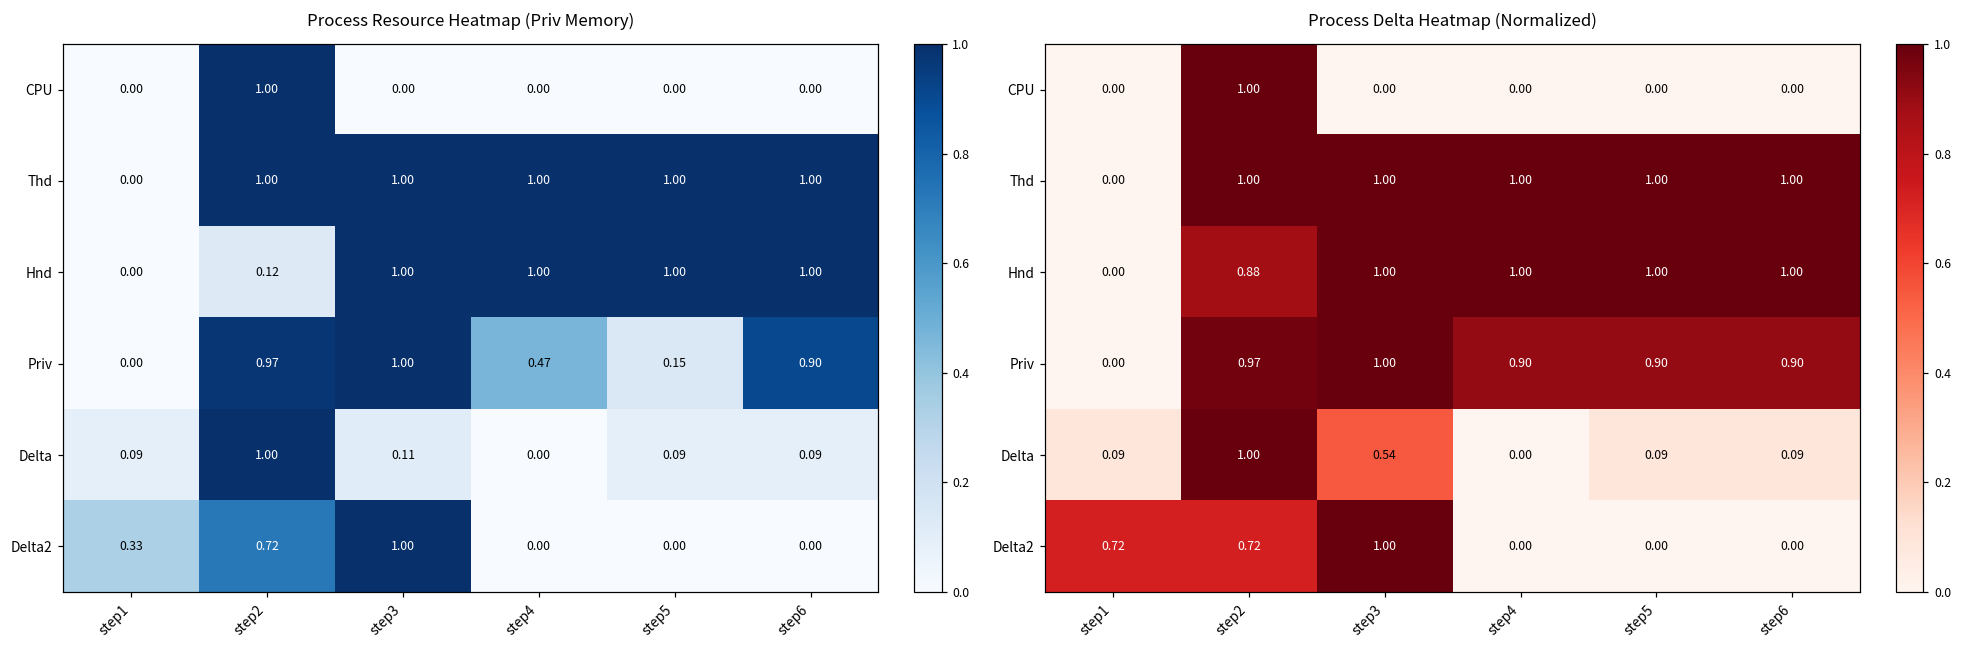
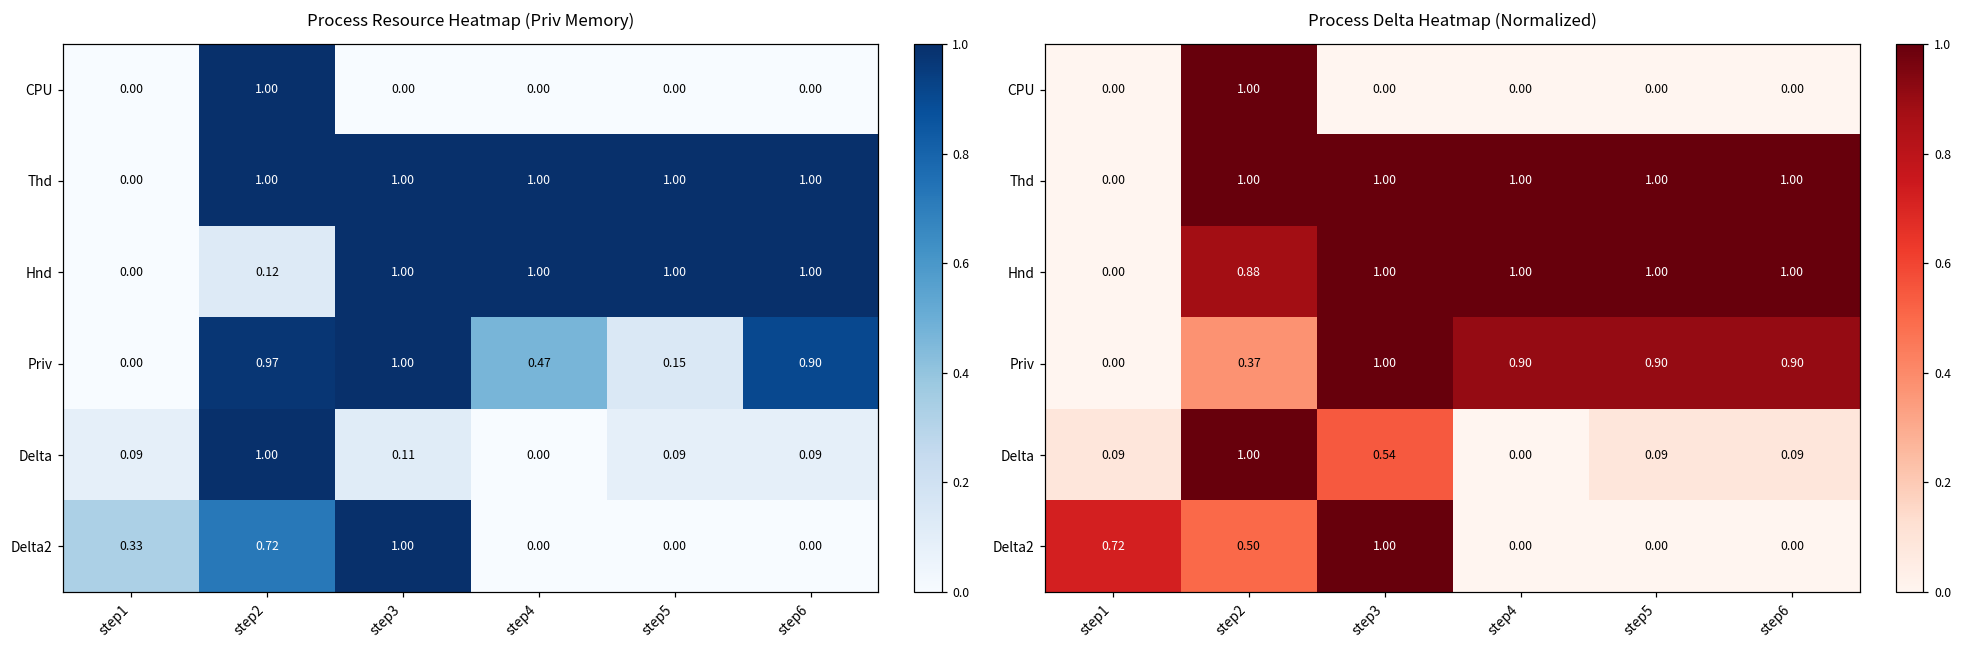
  {
    "Process Resource Heatmap (Priv Memory)": {
      "CPU": {
        "step1": 0.00,
        "step2": 1.00,
        "step3": 0.00,
        "step4": 0.00,
        "step5": 0.00,
        "step6": 0.00
      },
      "Thd": {
        "step1": 0.00,
        "step2": 1.00,
        "step3": 1.00,
        "step4": 1.00,
        "step5": 1.00,
        "step6": 1.00
      },
      "Hnd": {
        "step1": 0.00,
        "step2": 0.12,
        "step3": 1.00,
        "step4": 1.00,
        "step5": 1.00,
        "step6": 1.00
      },
      "Priv": {
        "step1": 0.00,
        "step2": 0.97,
        "step3": 1.00,
        "step4": 0.47,
        "step5": 0.15,
        "step6": 0.90
      },
      "Delta": {
        "step1": 0.09,
        "step2": 1.00,
        "step3": 0.11,
        "step4": 0.00,
        "step5": 0.09,
        "step6": 0.09
      },
      "Delta2": {
        "step1": 0.33,
        "step2": 0.72,
        "step3": 1.00,
        "step4": 0.00,
        "step5": 0.00,
        "step6": 0.00
      }
    },
    "Process Delta Heatmap (Normalized)": {
      "CPU": {
        "step1": 0.00,
        "step2": 1.00,
        "step3": 0.00,
        "step4": 0.00,
        "step5": 0.00,
        "step6": 0.00
      },
      "Thd": {
        "step1": 0.00,
        "step2": 1.00,
        "step3": 1.00,
        "step4": 1.00,
        "step5": 1.00,
        "step6": 1.00
      },
      "Hnd": {
        "step1": 0.00,
        "step2": 0.88,
        "step3": 1.00,
        "step4": 1.00,
        "step5": 1.00,
        "step6": 1.00
      },
      "Priv": {
        "step1": 0.00,
-       "step2": 0.97,
+       "step2": 0.37,
        "step3": 1.00,
        "step4": 0.90,
        "step5": 0.90,
        "step6": 0.90
      },
      "Delta": {
        "step1": 0.09,
        "step2": 1.00,
        "step3": 0.54,
        "step4": 0.00,
        "step5": 0.09,
        "step6": 0.09
      },
      "Delta2": {
        "step1": 0.72,
-       "step2": 0.72,
+       "step2": 0.50,
        "step3": 1.00,
        "step4": 0.00,
        "step5": 0.00,
        "step6": 0.00
      }
    }
  }
